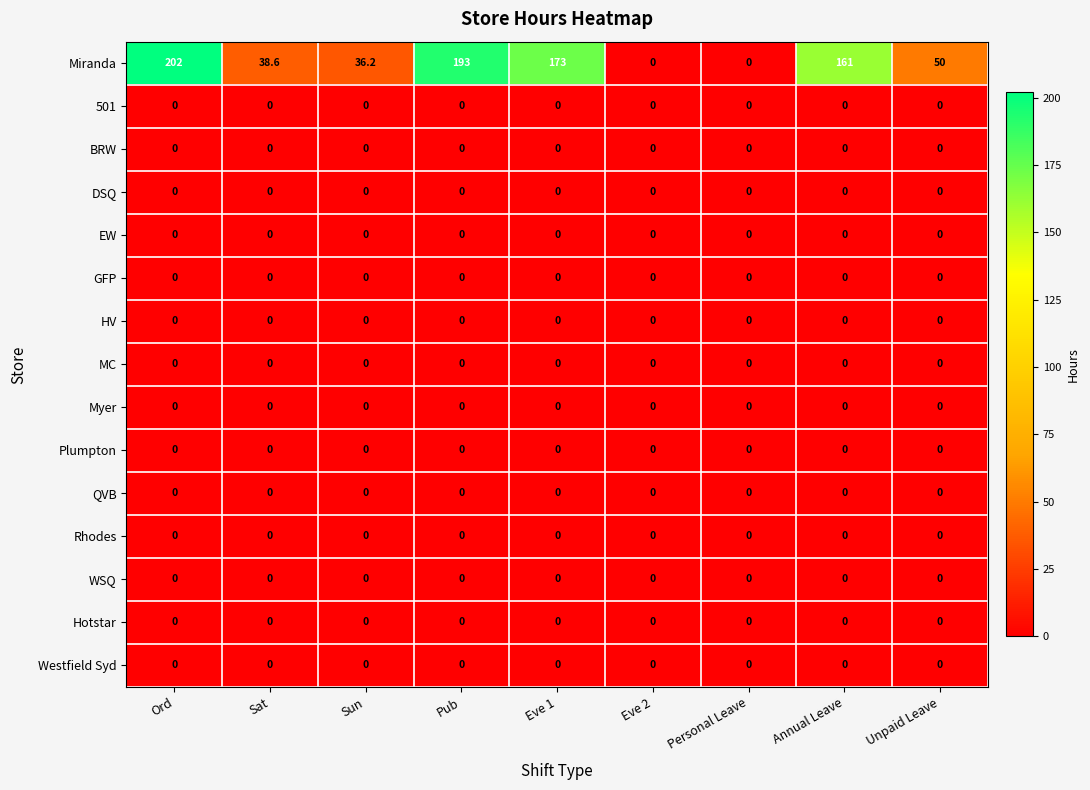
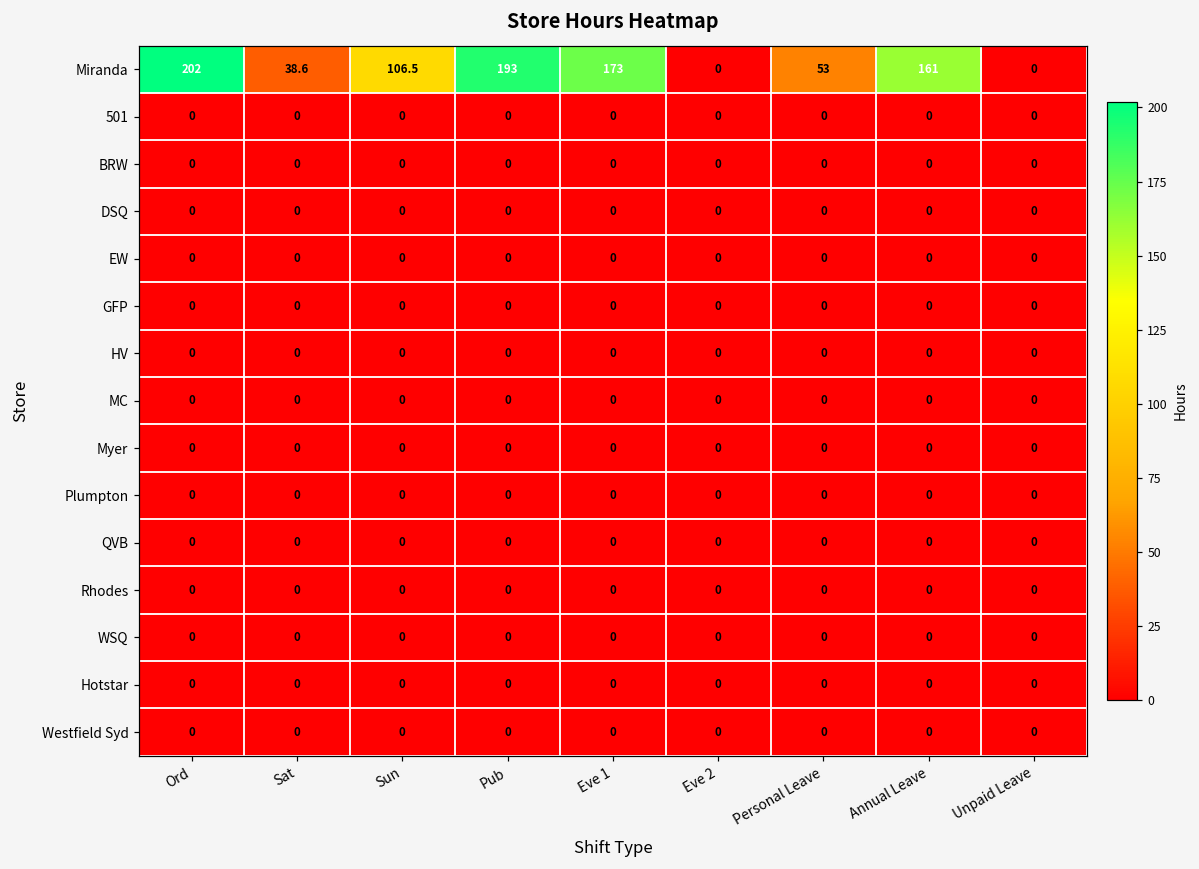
  {
    "Miranda": {
      "Ord": 202,
      "Sat": 38.6,
-     "Sun": 36.2,
+     "Sun": 106.5,
      "Pub": 193,
      "Eve 1": 173,
      "Eve 2": 0,
-     "Personal Leave": 0,
+     "Personal Leave": 53,
      "Annual Leave": 161,
-     "Unpaid Leave": 50
+     "Unpaid Leave": 0
    },
    "501": {
      "Ord": 0,
      "Sat": 0,
      "Sun": 0,
      "Pub": 0,
      "Eve 1": 0,
      "Eve 2": 0,
      "Personal Leave": 0,
      "Annual Leave": 0,
      "Unpaid Leave": 0
    },
    "BRW": {
      "Ord": 0,
      "Sat": 0,
      "Sun": 0,
      "Pub": 0,
      "Eve 1": 0,
      "Eve 2": 0,
      "Personal Leave": 0,
      "Annual Leave": 0,
      "Unpaid Leave": 0
    },
    "DSQ": {
      "Ord": 0,
      "Sat": 0,
      "Sun": 0,
      "Pub": 0,
      "Eve 1": 0,
      "Eve 2": 0,
      "Personal Leave": 0,
      "Annual Leave": 0,
      "Unpaid Leave": 0
    },
    "EW": {
      "Ord": 0,
      "Sat": 0,
      "Sun": 0,
      "Pub": 0,
      "Eve 1": 0,
      "Eve 2": 0,
      "Personal Leave": 0,
      "Annual Leave": 0,
      "Unpaid Leave": 0
    },
    "GFP": {
      "Ord": 0,
      "Sat": 0,
      "Sun": 0,
      "Pub": 0,
      "Eve 1": 0,
      "Eve 2": 0,
      "Personal Leave": 0,
      "Annual Leave": 0,
      "Unpaid Leave": 0
    },
    "HV": {
      "Ord": 0,
      "Sat": 0,
      "Sun": 0,
      "Pub": 0,
      "Eve 1": 0,
      "Eve 2": 0,
      "Personal Leave": 0,
      "Annual Leave": 0,
      "Unpaid Leave": 0
    },
    "MC": {
      "Ord": 0,
      "Sat": 0,
      "Sun": 0,
      "Pub": 0,
      "Eve 1": 0,
      "Eve 2": 0,
      "Personal Leave": 0,
      "Annual Leave": 0,
      "Unpaid Leave": 0
    },
    "Myer": {
      "Ord": 0,
      "Sat": 0,
      "Sun": 0,
      "Pub": 0,
      "Eve 1": 0,
      "Eve 2": 0,
      "Personal Leave": 0,
      "Annual Leave": 0,
      "Unpaid Leave": 0
    },
    "Plumpton": {
      "Ord": 0,
      "Sat": 0,
      "Sun": 0,
      "Pub": 0,
      "Eve 1": 0,
      "Eve 2": 0,
      "Personal Leave": 0,
      "Annual Leave": 0,
      "Unpaid Leave": 0
    },
    "QVB": {
      "Ord": 0,
      "Sat": 0,
      "Sun": 0,
      "Pub": 0,
      "Eve 1": 0,
      "Eve 2": 0,
      "Personal Leave": 0,
      "Annual Leave": 0,
      "Unpaid Leave": 0
    },
    "Rhodes": {
      "Ord": 0,
      "Sat": 0,
      "Sun": 0,
      "Pub": 0,
      "Eve 1": 0,
      "Eve 2": 0,
      "Personal Leave": 0,
      "Annual Leave": 0,
      "Unpaid Leave": 0
    },
    "WSQ": {
      "Ord": 0,
      "Sat": 0,
      "Sun": 0,
      "Pub": 0,
      "Eve 1": 0,
      "Eve 2": 0,
      "Personal Leave": 0,
      "Annual Leave": 0,
      "Unpaid Leave": 0
    },
    "Hotstar": {
      "Ord": 0,
      "Sat": 0,
      "Sun": 0,
      "Pub": 0,
      "Eve 1": 0,
      "Eve 2": 0,
      "Personal Leave": 0,
      "Annual Leave": 0,
      "Unpaid Leave": 0
    },
    "Westfield Syd": {
      "Ord": 0,
      "Sat": 0,
      "Sun": 0,
      "Pub": 0,
      "Eve 1": 0,
      "Eve 2": 0,
      "Personal Leave": 0,
      "Annual Leave": 0,
      "Unpaid Leave": 0
    }
  }
